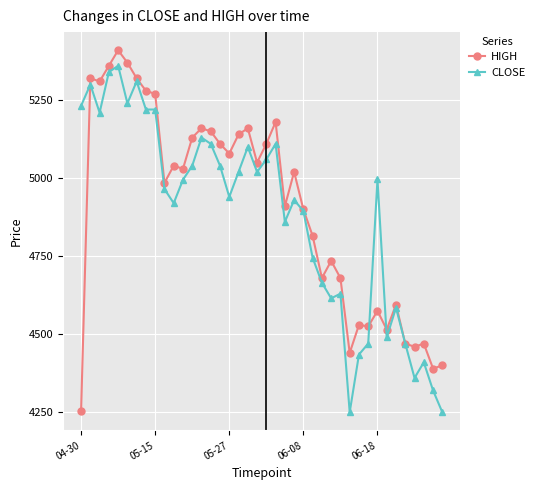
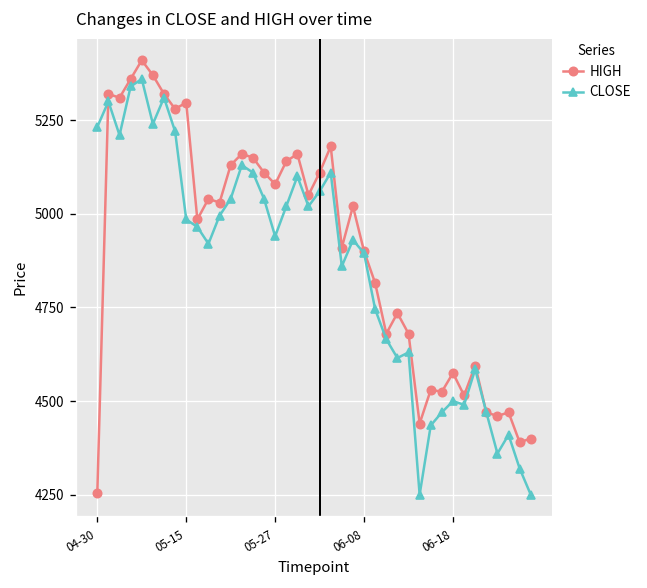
  {
    "HIGH": {
      "04-30": 4250,
-     "05-15": 5270,
+     "05-15": 5300,
      "05-27": 5080,
      "06-18": 4580
    },
    "CLOSE": {
      "04-30": 5230,
-     "05-15": 5220,
+     "05-15": 4990,
      "05-27": 4940,
-     "06-18": 5000
+     "06-18": 4500
    }
  }
